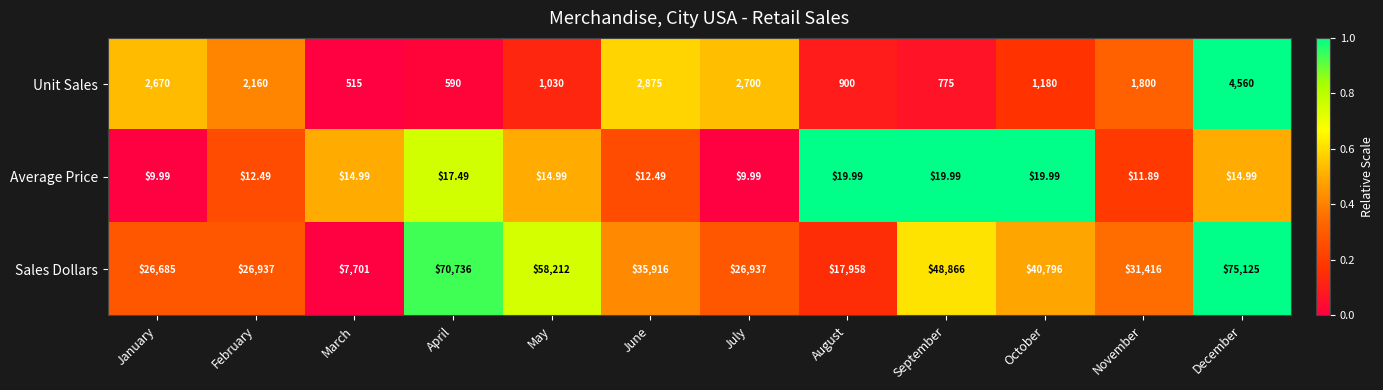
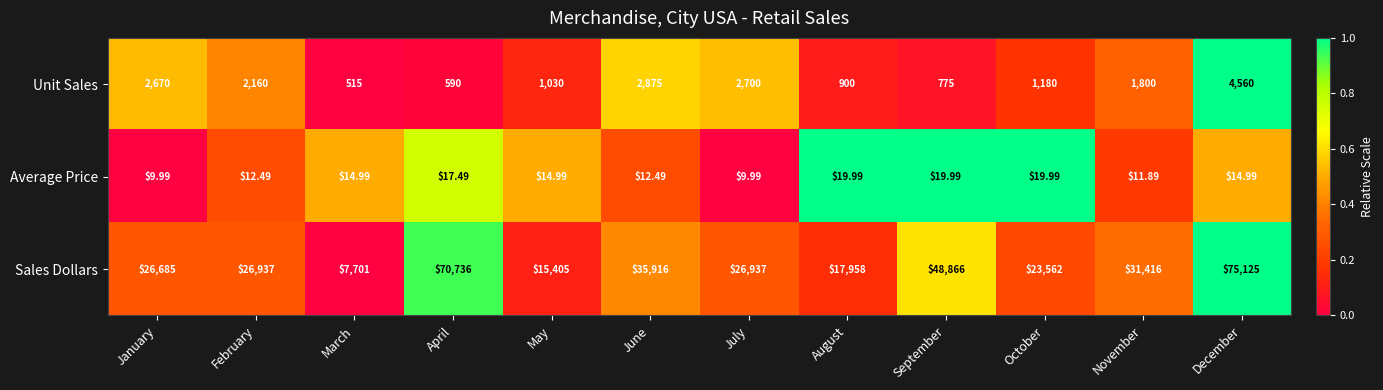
  {
    "Unit Sales": {
      "January": "2,670",
      "February": "2,160",
      "March": "515",
      "April": "590",
      "May": "1,030",
      "June": "2,875",
      "July": "2,700",
      "August": "900",
      "September": "775",
      "October": "1,180",
      "November": "1,800",
      "December": "4,560"
    },
    "Average Price": {
      "January": "$9.99",
      "February": "$12.49",
      "March": "$14.99",
      "April": "$17.49",
      "May": "$14.99",
      "June": "$12.49",
      "July": "$9.99",
      "August": "$19.99",
      "September": "$19.99",
      "October": "$19.99",
      "November": "$11.89",
      "December": "$14.99"
    },
    "Sales Dollars": {
      "January": "$26,685",
      "February": "$26,937",
      "March": "$7,701",
      "April": "$70,736",
-     "May": "$58,212",
+     "May": "$15,405",
      "June": "$35,916",
      "July": "$26,937",
      "August": "$17,958",
      "September": "$48,866",
-     "October": "$40,796",
+     "October": "$23,562",
      "November": "$31,416",
      "December": "$75,125"
    }
  }
